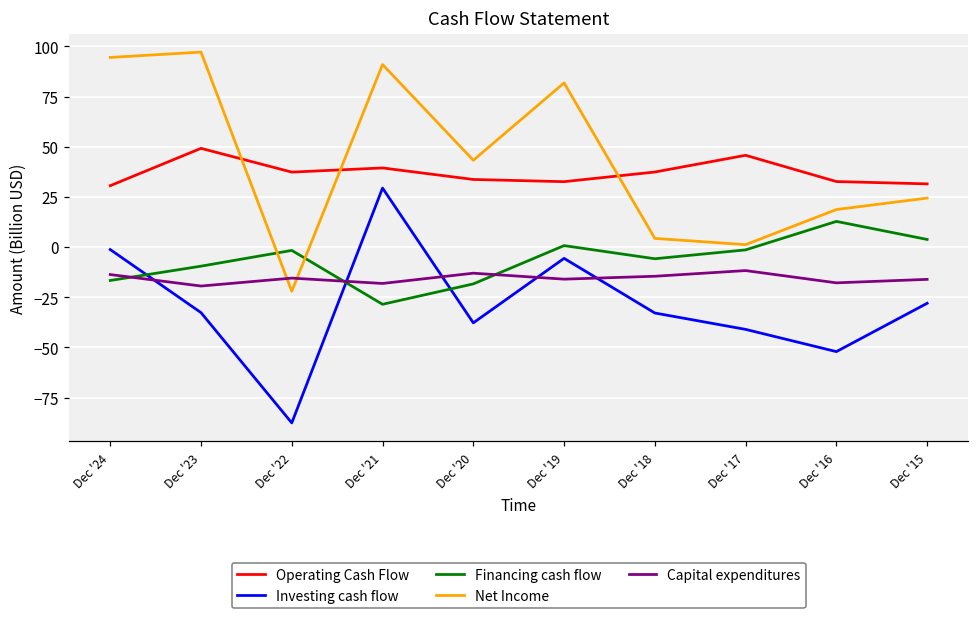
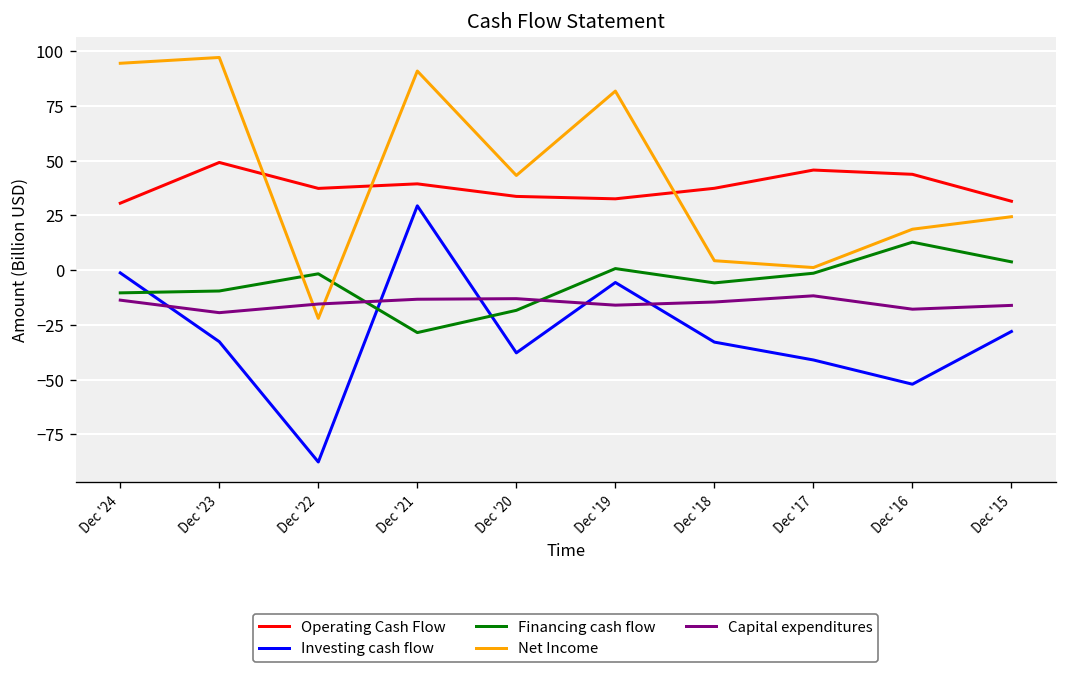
  {
    "Operating Cash Flow": {
      "Dec '24": 31,
      "Dec '23": 49,
      "Dec '22": 37,
      "Dec '21": 39,
      "Dec '20": 34,
      "Dec '19": 33,
      "Dec '18": 37,
      "Dec '17": 46,
-     "Dec '16": 33,
+     "Dec '16": 44,
      "Dec '15": 31
    },
    "Investing cash flow": {
      "Dec '24": -1,
      "Dec '23": -33,
      "Dec '22": -88,
      "Dec '21": 29,
      "Dec '20": -38,
      "Dec '19": -6,
      "Dec '18": -33,
      "Dec '17": -41,
      "Dec '16": -52,
      "Dec '15": -28
    },
    "Financing cash flow": {
-     "Dec '24": -17,
+     "Dec '24": -10,
      "Dec '23": -10,
      "Dec '22": -2,
      "Dec '21": -29,
      "Dec '20": -18,
      "Dec '19": 1,
      "Dec '18": -6,
      "Dec '17": -1,
      "Dec '16": 13,
      "Dec '15": 4
    },
    "Net Income": {
      "Dec '24": 94,
      "Dec '23": 97,
      "Dec '22": -22,
      "Dec '21": 91,
      "Dec '20": 43,
      "Dec '19": 82,
      "Dec '18": 4,
      "Dec '17": 1,
      "Dec '16": 19,
      "Dec '15": 24
    },
    "Capital expenditures": {
      "Dec '24": -14,
      "Dec '23": -19,
      "Dec '22": -15,
-     "Dec '21": -18,
+     "Dec '21": -13,
      "Dec '20": -13,
      "Dec '19": -16,
      "Dec '18": -15,
      "Dec '17": -12,
      "Dec '16": -18,
      "Dec '15": -16
    }
  }
